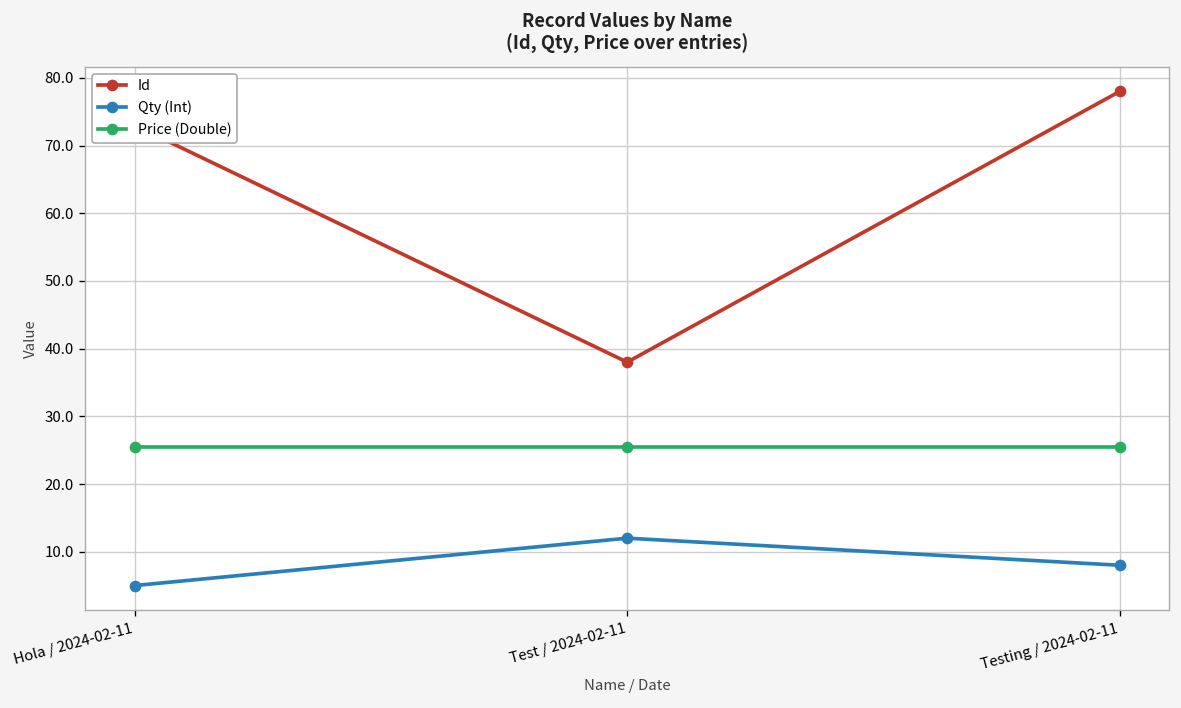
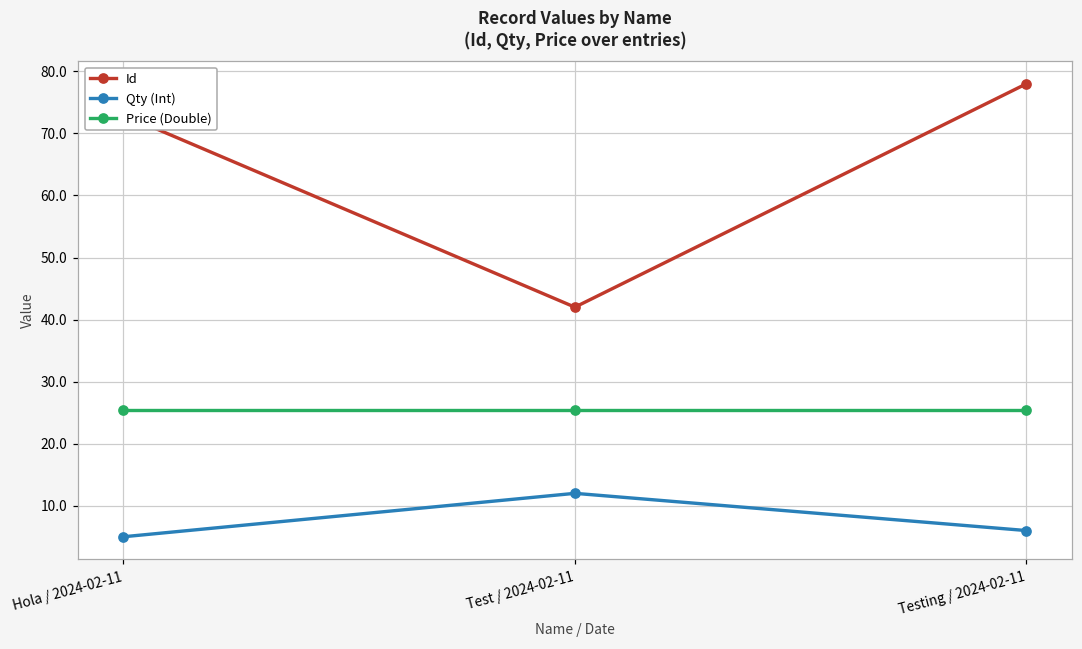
  {
    "Id": {
-     "Test / 2024-02-11": 38,
+     "Test / 2024-02-11": 42,
      "Testing / 2024-02-11": 78
    },
    "Qty (Int)": {
      "Hola / 2024-02-11": 5,
      "Test / 2024-02-11": 12,
-     "Testing / 2024-02-11": 8
+     "Testing / 2024-02-11": 6
    },
    "Price (Double)": {
      "Hola / 2024-02-11": 25,
      "Test / 2024-02-11": 25,
      "Testing / 2024-02-11": 25
    }
  }
